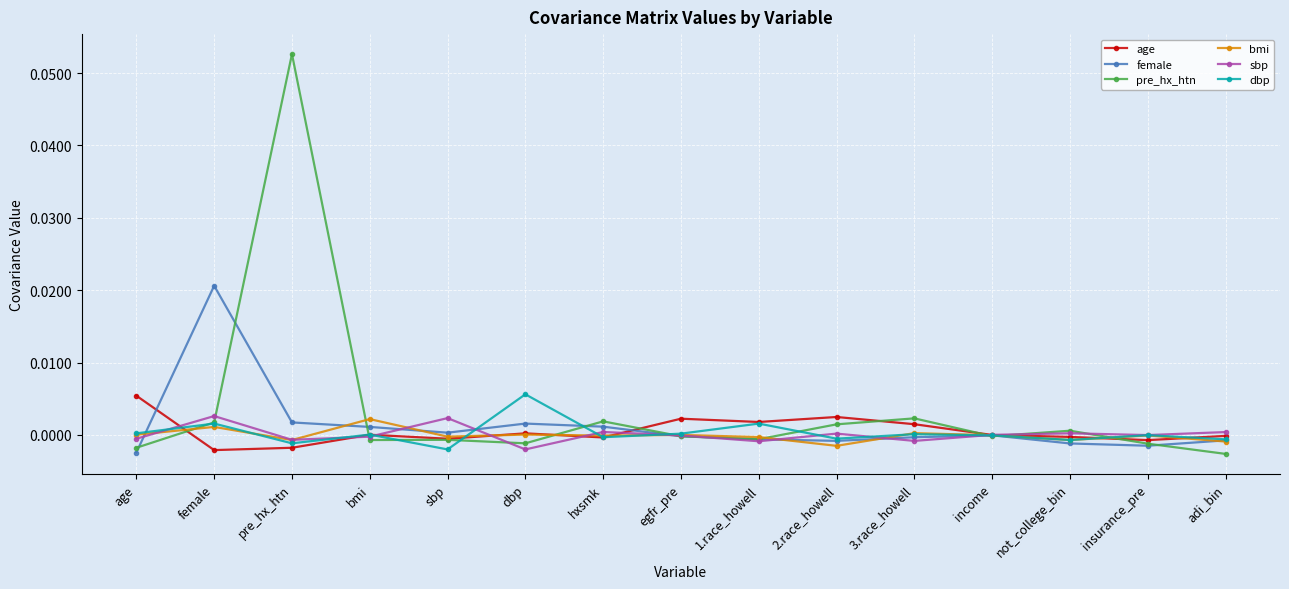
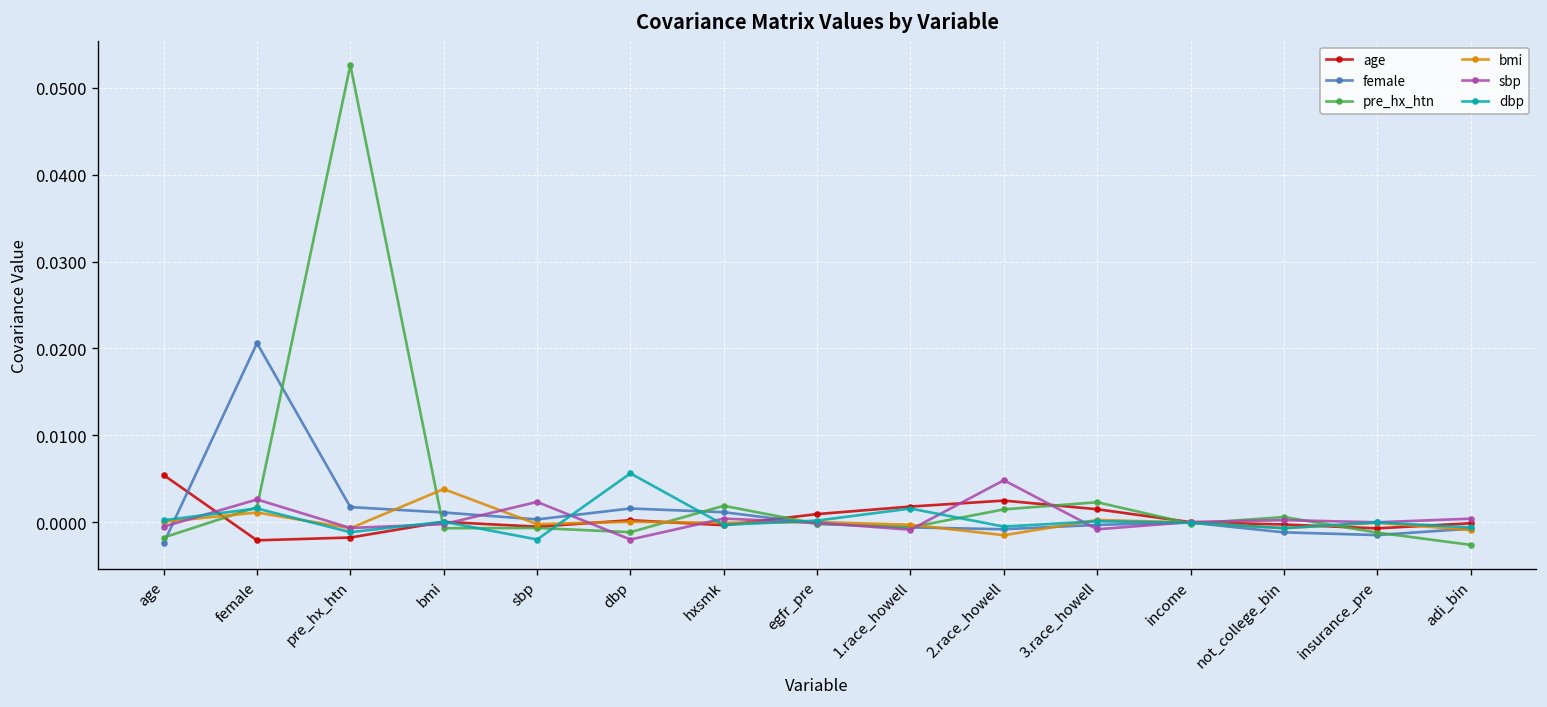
  {
    "age": {
      "age": 0.005,
      "female": -0.002,
      "pre_hx_htn": -0.002,
-     "egfr_pre": 0.002,
+     "egfr_pre": 0.001,
      "2.race_howell": 0.002,
      "3.race_howell": 0.001,
      "not_college_bin": 0.000,
      "insurance_pre": -0.001,
      "adi_bin": 0.000
    },
    "female": {
      "age": -0.002,
      "female": 0.021,
      "pre_hx_htn": 0.002,
      "bmi": 0.001,
      "sbp": 0.000,
      "dbp": 0.002,
      "hxsmk": 0.001,
      "3.race_howell": 0.000,
      "not_college_bin": -0.001
    },
    "pre_hx_htn": {
      "age": -0.002,
      "pre_hx_htn": 0.053,
      "bmi": -0.001,
      "dbp": -0.001,
      "hxsmk": 0.002,
      "2.race_howell": 0.001,
      "3.race_howell": 0.002,
      "not_college_bin": 0.001,
      "adi_bin": -0.003
    },
    "bmi": {
      "female": 0.001,
-     "bmi": 0.002,
+     "bmi": 0.004,
      "2.race_howell": -0.002
    },
    "sbp": {
      "age": -0.001,
      "female": 0.003,
      "sbp": 0.002,
      "dbp": -0.002,
      "hxsmk": 0.000,
-     "2.race_howell": 0.000,
+     "2.race_howell": 0.005,
      "3.race_howell": -0.001,
      "not_college_bin": 0.000,
      "adi_bin": 0.000
    },
    "dbp": {
      "pre_hx_htn": -0.001,
      "sbp": -0.002,
      "dbp": 0.006
    }
  }
